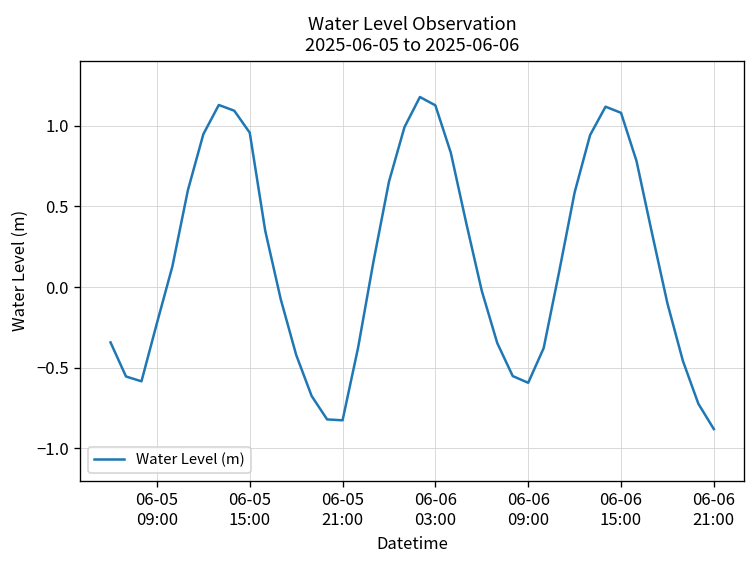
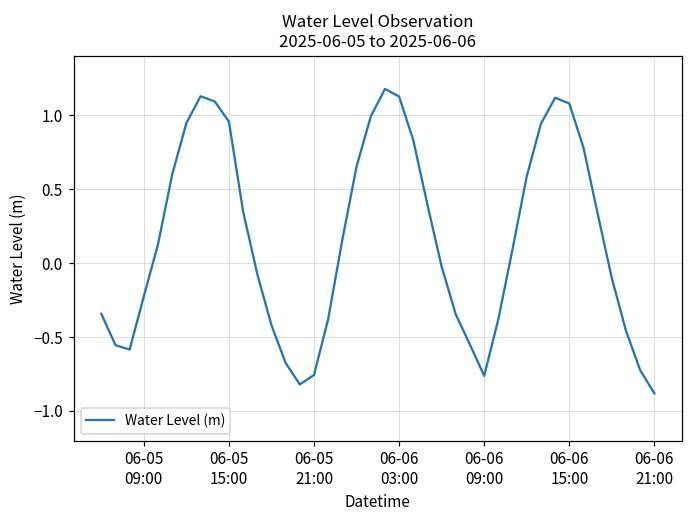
  {
    "06-05 09:00": -0.22,
    "06-05 15:00": 0.96,
-   "06-05 21:00": -0.83,
+   "06-05 21:00": -0.76,
    "06-06 03:00": 1.13,
-   "06-06 09:00": -0.59,
+   "06-06 09:00": -0.76,
    "06-06 15:00": 1.08,
    "06-06 21:00": -0.88
  }
